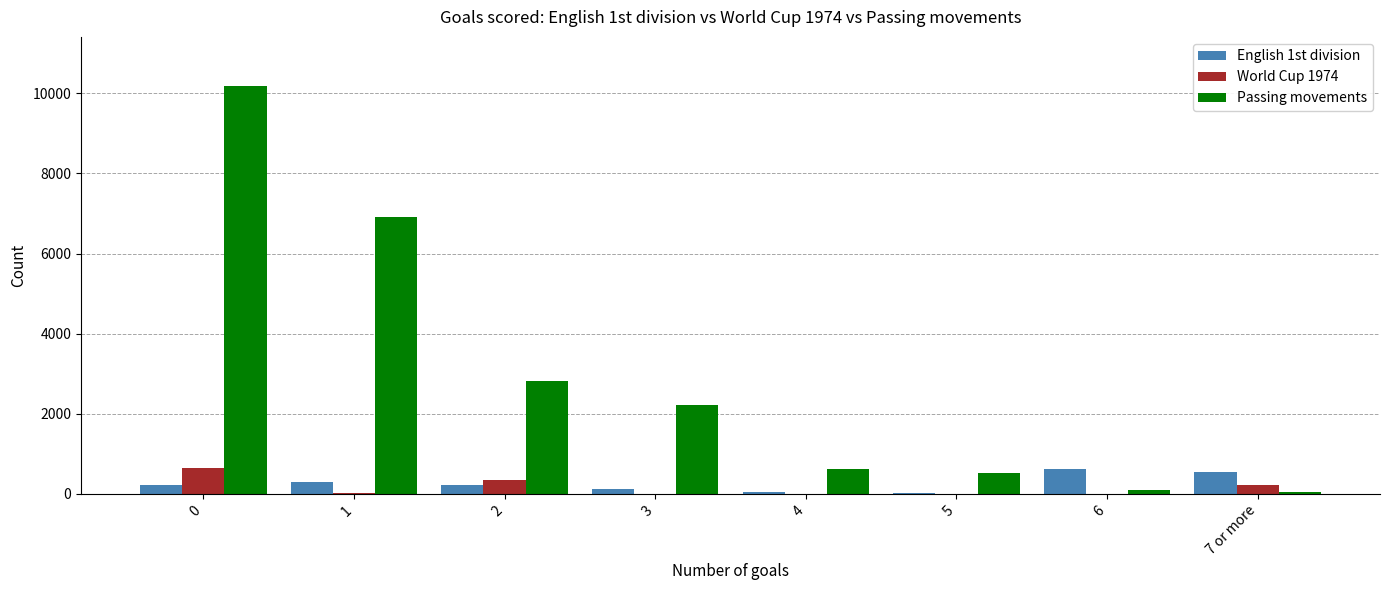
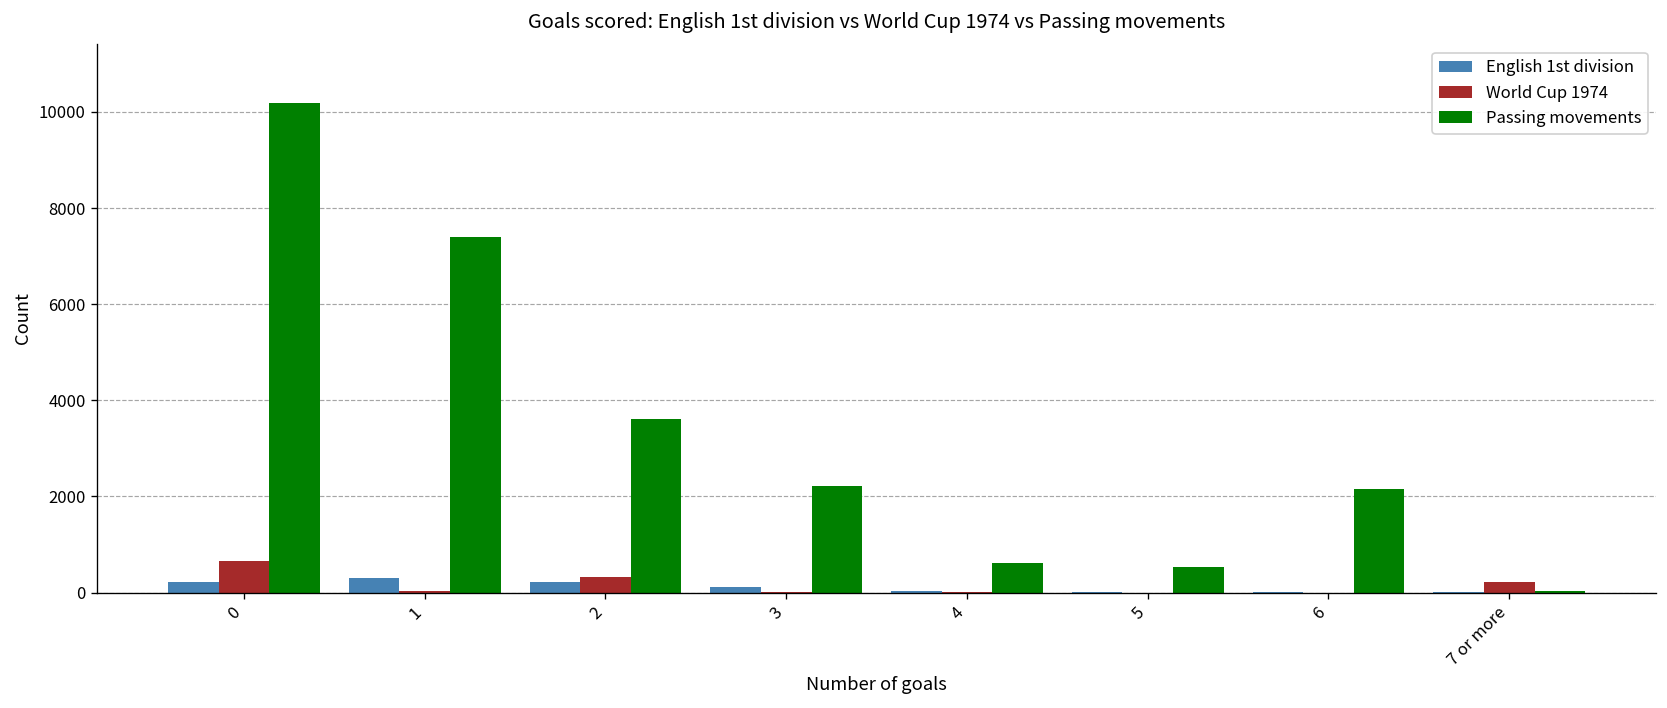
  {
    "English 1st division": {
      "0": 200,
      "1": 300,
      "2": 200,
      "3": 100,
-     "6": 600,
-     "7 or more": 500
+     "6": 0,
+     "7 or more": 0
    },
    "World Cup 1974": {
      "0": 700,
      "2": 300,
      "5": 0,
      "6": 0,
      "7 or more": 200
    },
    "Passing movements": {
      "0": 10200,
-     "1": 6900,
-     "2": 2800,
+     "1": 7400,
+     "2": 3600,
      "3": 2200,
      "4": 600,
      "5": 500,
-     "6": 100
+     "6": 2200
    }
  }
